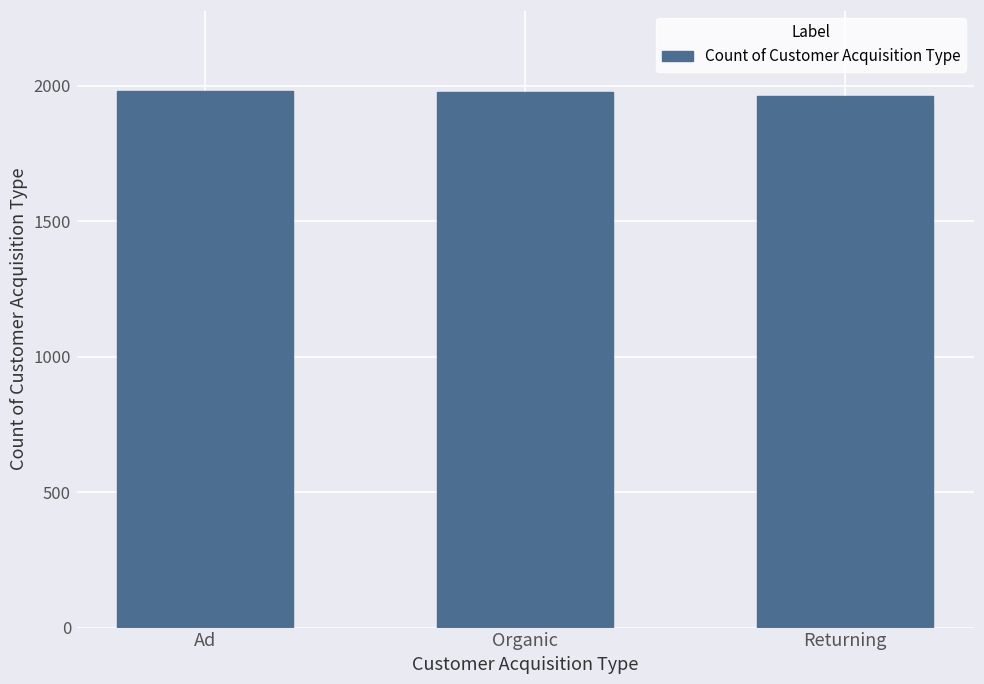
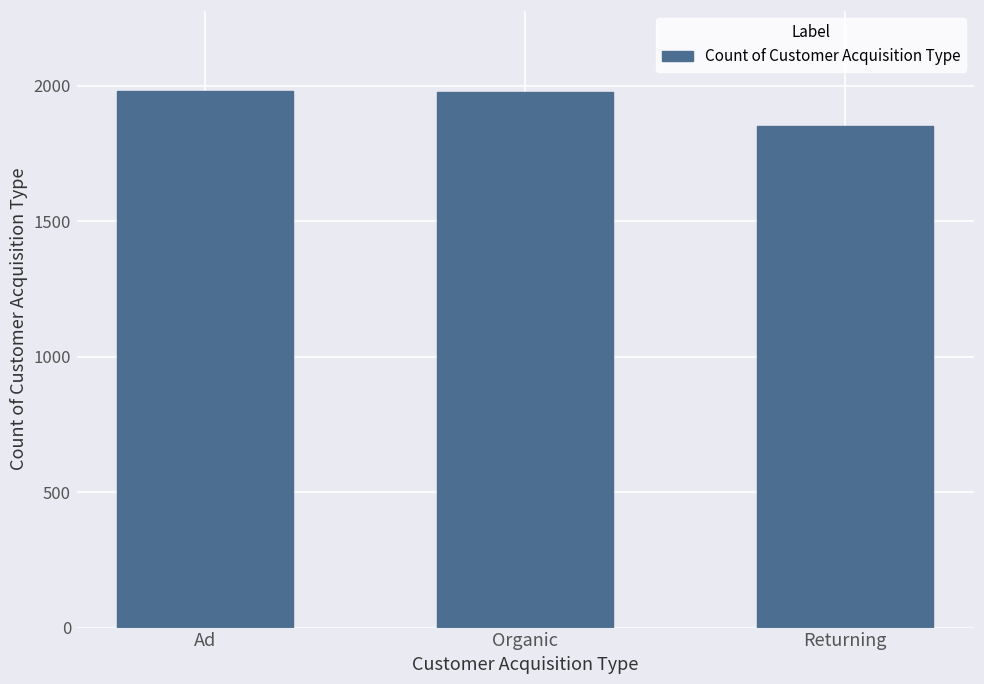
  {
    "Ad": 1980,
    "Organic": 1980,
-   "Returning": 1960
+   "Returning": 1850
  }
